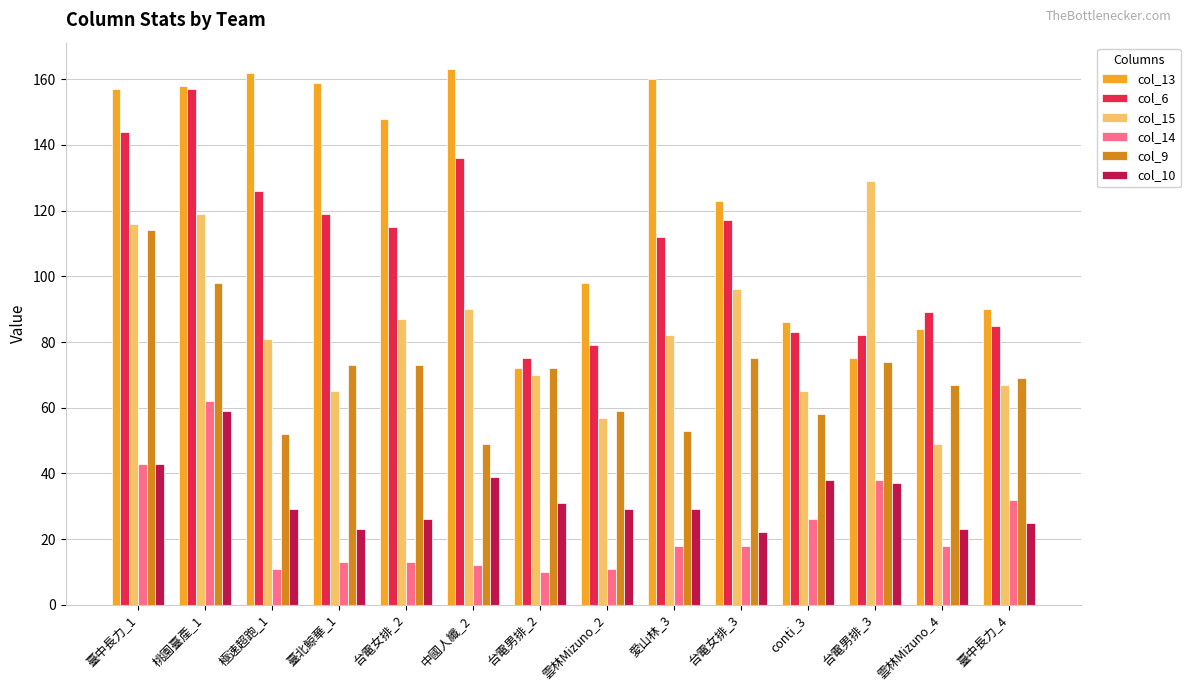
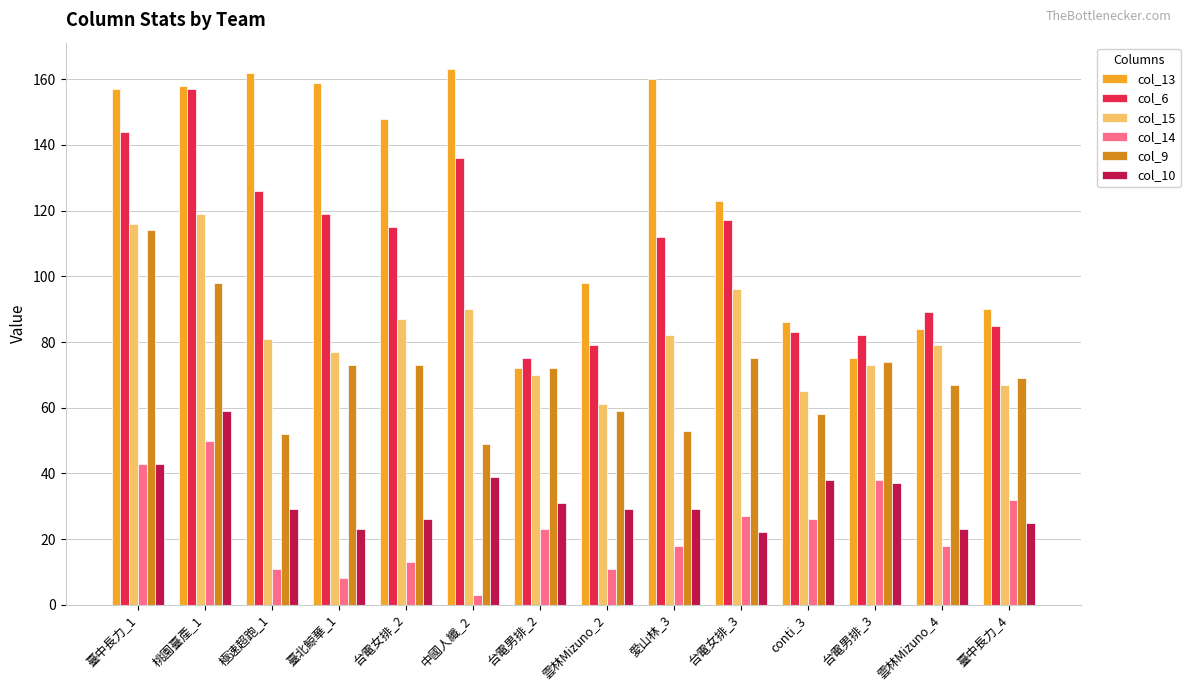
  {
    "col_15": {
      "臺中長力_1": 116,
      "桃園臺產_1": 119,
      "極速超跑_1": 81,
-     "臺北鯨華_1": 65,
+     "臺北鯨華_1": 77,
      "台電女排_2": 87,
      "中國人纖_2": 90,
      "台電男排_2": 70,
-     "雲林Mizuno_2": 57,
+     "雲林Mizuno_2": 61,
      "愛山林_3": 82,
      "台電女排_3": 96,
      "conti_3": 65,
-     "台電男排_3": 129,
-     "雲林Mizuno_4": 49,
+     "台電男排_3": 73,
+     "雲林Mizuno_4": 79,
      "臺中長力_4": 67
    },
    "col_14": {
      "臺中長力_1": 43,
-     "桃園臺產_1": 62,
+     "桃園臺產_1": 50,
      "極速超跑_1": 11,
-     "臺北鯨華_1": 13,
+     "臺北鯨華_1": 8,
      "台電女排_2": 13,
-     "中國人纖_2": 12,
-     "台電男排_2": 10,
+     "中國人纖_2": 3,
+     "台電男排_2": 23,
      "雲林Mizuno_2": 11,
      "愛山林_3": 18,
-     "台電女排_3": 18,
+     "台電女排_3": 27,
      "conti_3": 26,
      "台電男排_3": 38,
      "雲林Mizuno_4": 18,
      "臺中長力_4": 32
    }
  }
